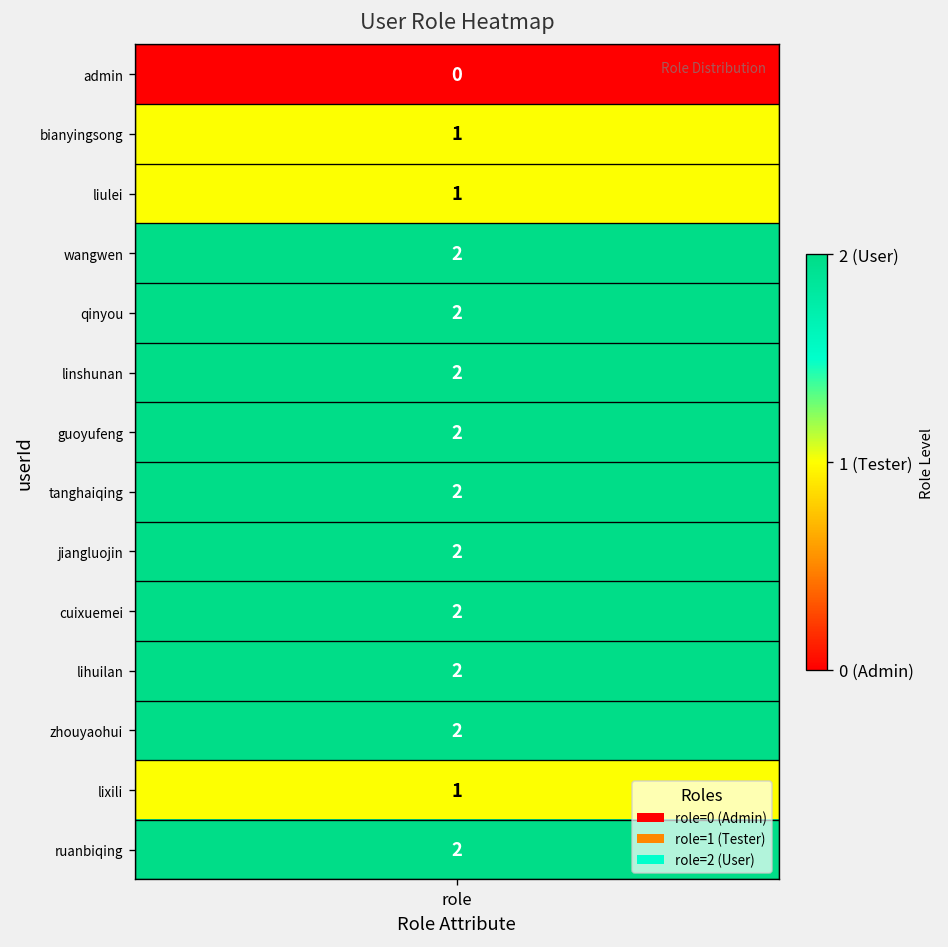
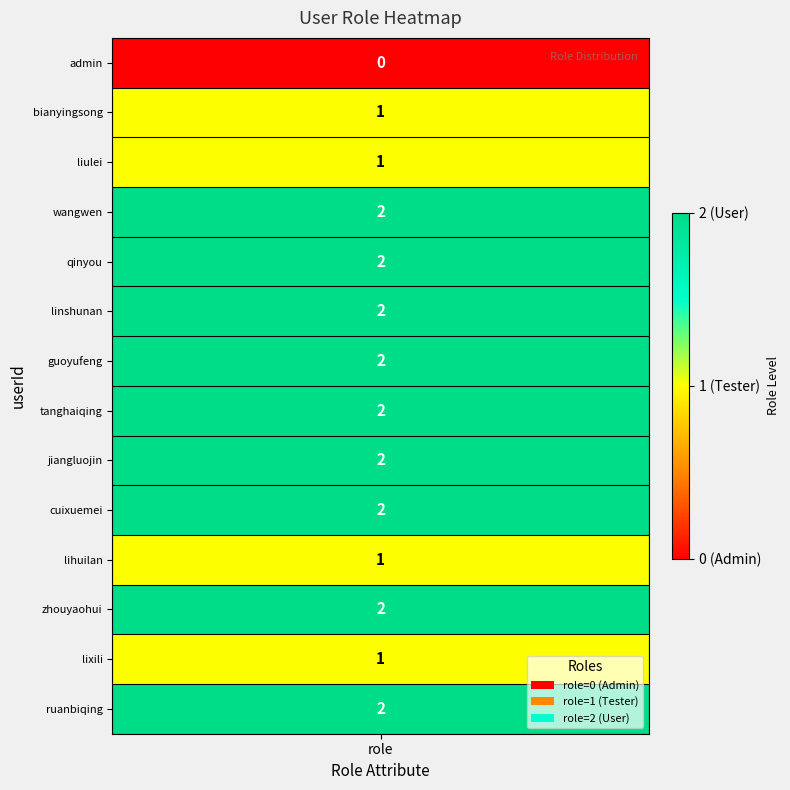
  {
    "bianyingsong": {
      "role": 1
    },
    "liulei": {
      "role": 1
    },
    "wangwen": {
      "role": 2
    },
    "qinyou": {
      "role": 2
    },
    "linshunan": {
      "role": 2
    },
    "guoyufeng": {
      "role": 2
    },
    "tanghaiqing": {
      "role": 2
    },
    "jiangluojin": {
      "role": 2
    },
    "cuixuemei": {
      "role": 2
    },
    "lihuilan": {
-     "role": 2
+     "role": 1
    },
    "zhouyaohui": {
      "role": 2
    },
    "lixili": {
      "role": 1
    },
    "ruanbiqing": {
      "role": 2
    }
  }
